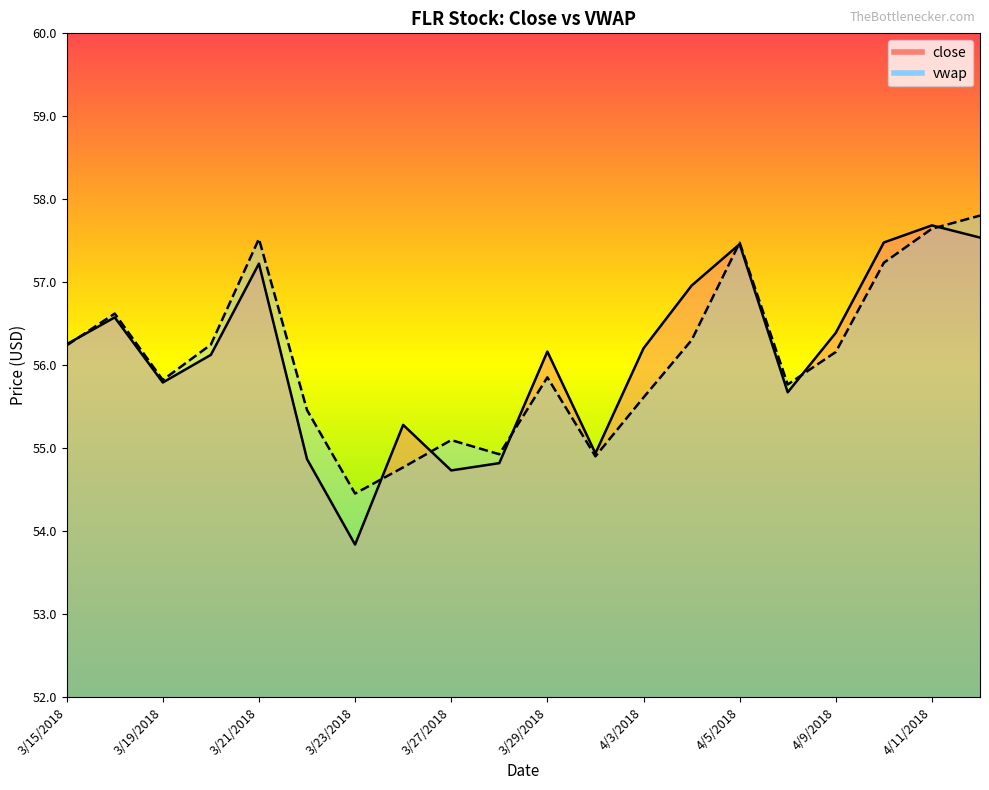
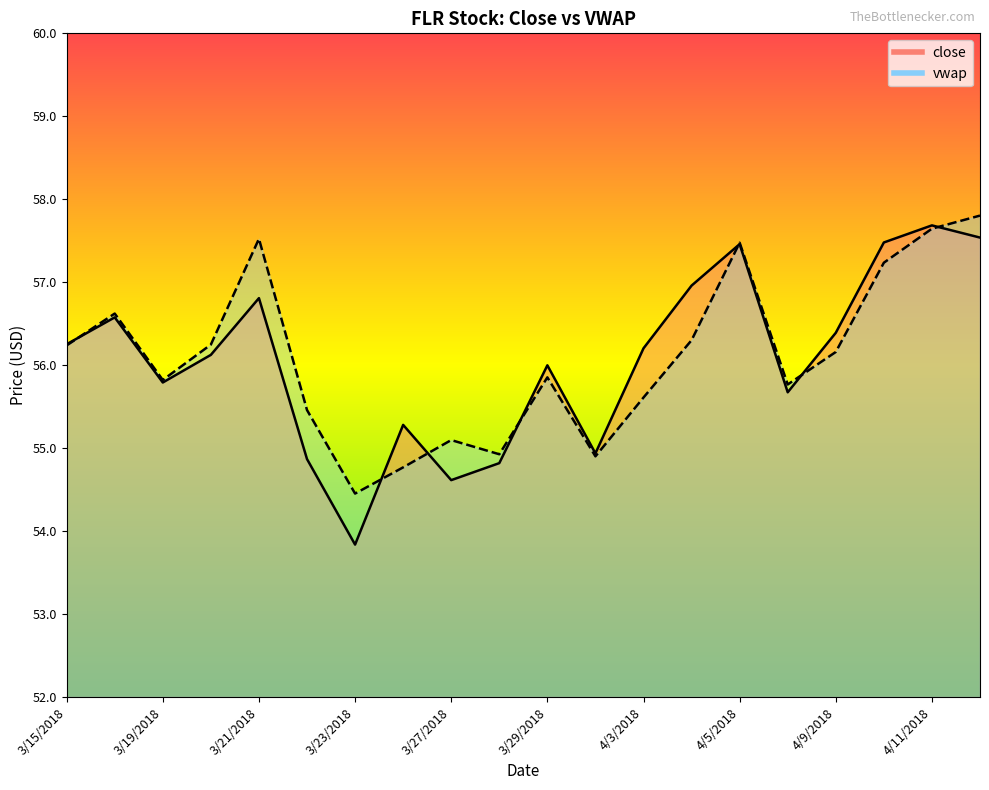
  {
    "close": {
-     "3/21/2018": 57.2,
+     "3/21/2018": 56.8,
      "3/23/2018": 53.8,
-     "3/27/2018": 54.7,
-     "3/29/2018": 56.2,
+     "3/27/2018": 54.6,
+     "3/29/2018": 56.0,
      "4/3/2018": 56.2,
      "4/9/2018": 56.4,
      "4/11/2018": 57.7
    },
    "vwap": {
      "3/21/2018": 57.5,
      "3/23/2018": 54.5,
      "3/27/2018": 55.1,
      "3/29/2018": 55.9,
      "4/3/2018": 55.6,
      "4/9/2018": 56.2,
      "4/11/2018": 57.6
    }
  }
